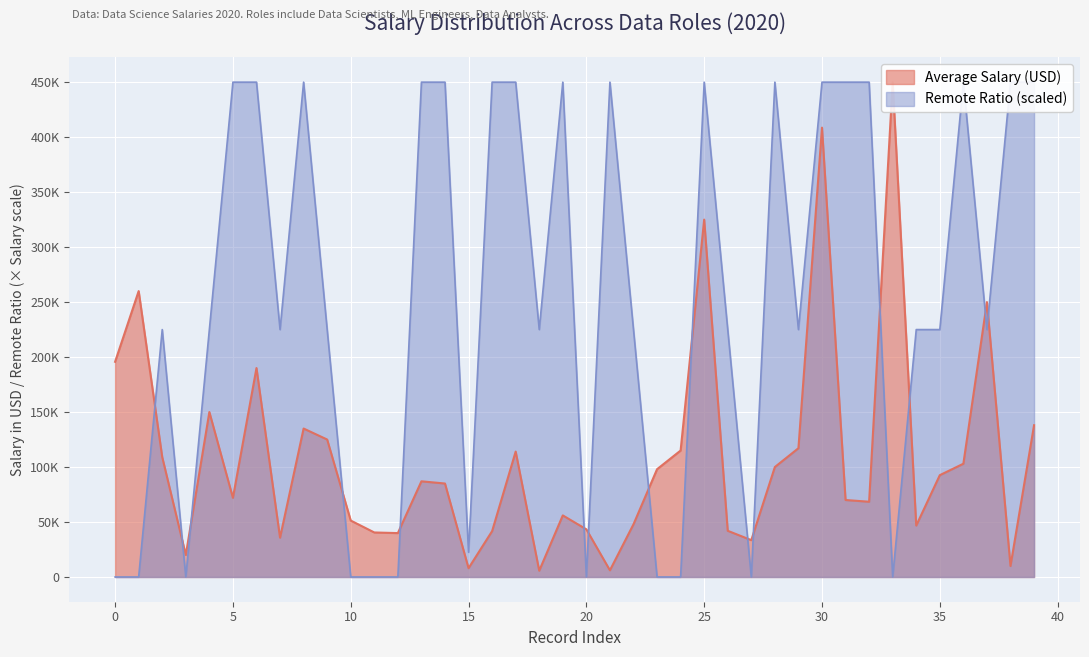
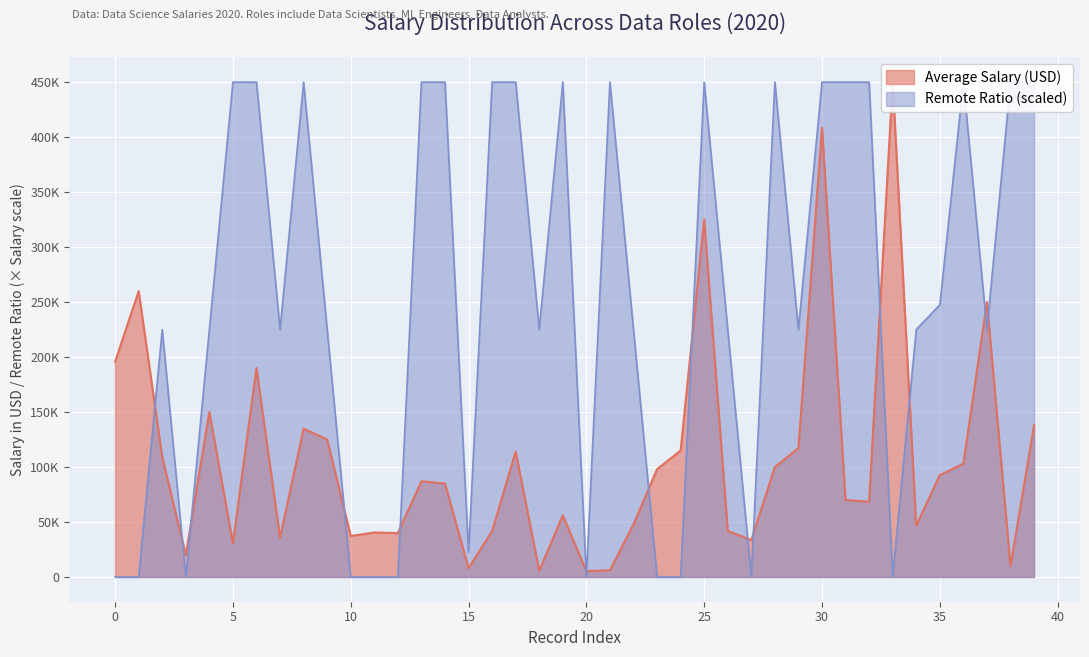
  {
    "Average Salary (USD)": {
      "0": 196000,
-     "5": 72000,
-     "10": 51000,
+     "5": 31000,
+     "10": 37000,
      "15": 8000,
-     "20": 43000,
+     "20": 5000,
      "25": 325000,
      "30": 409000,
      "35": 93000
    },
    "Remote Ratio (scaled)": {
      "0": 0,
      "5": 450000,
      "10": 0,
      "15": 23000,
      "20": 0,
      "25": 450000,
      "30": 450000,
-     "35": 225000
+     "35": 248000
    }
  }
